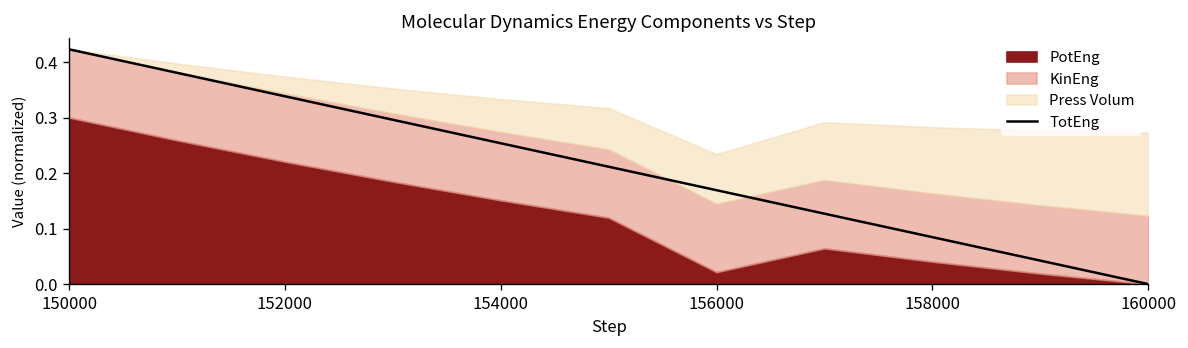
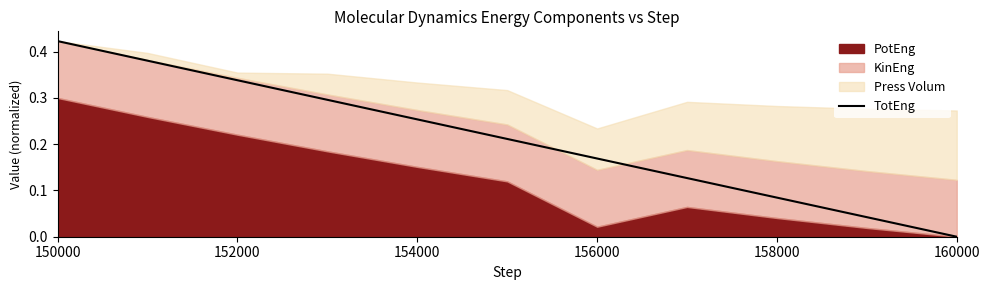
  {
    "PotEng": {
      "150000": 0.30,
      "152000": 0.22,
      "154000": 0.15,
      "156000": 0.02,
      "158000": 0.04
    },
    "TotEng": {
      "154000": 0.25,
      "156000": 0.17,
      "158000": 0.08
    },
    "KinEng": {
      "154000": 0.12,
      "156000": 0.12,
      "158000": 0.12,
      "160000": 0.12
    },
    "Press Volum": {
-     "152000": 0.03,
+     "152000": 0.01,
      "154000": 0.06,
      "156000": 0.09,
      "158000": 0.12,
      "160000": 0.15
    }
  }
